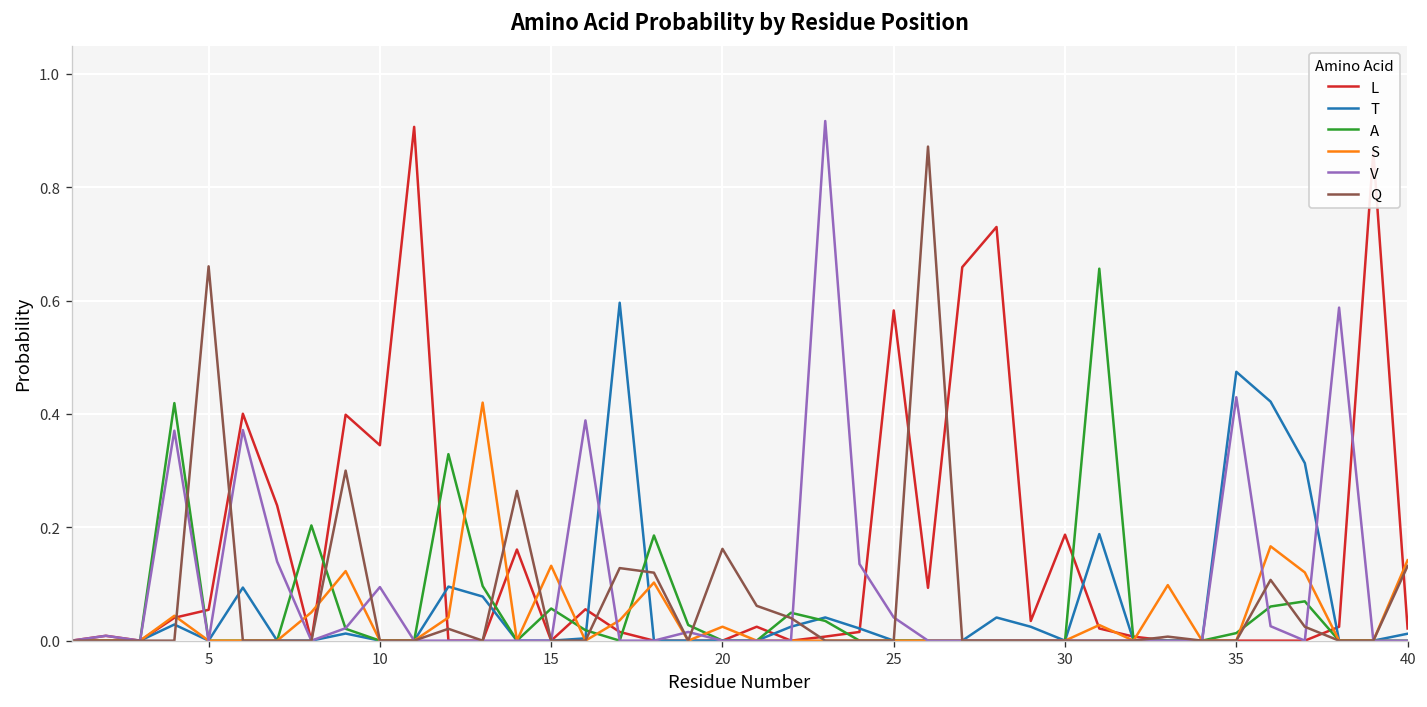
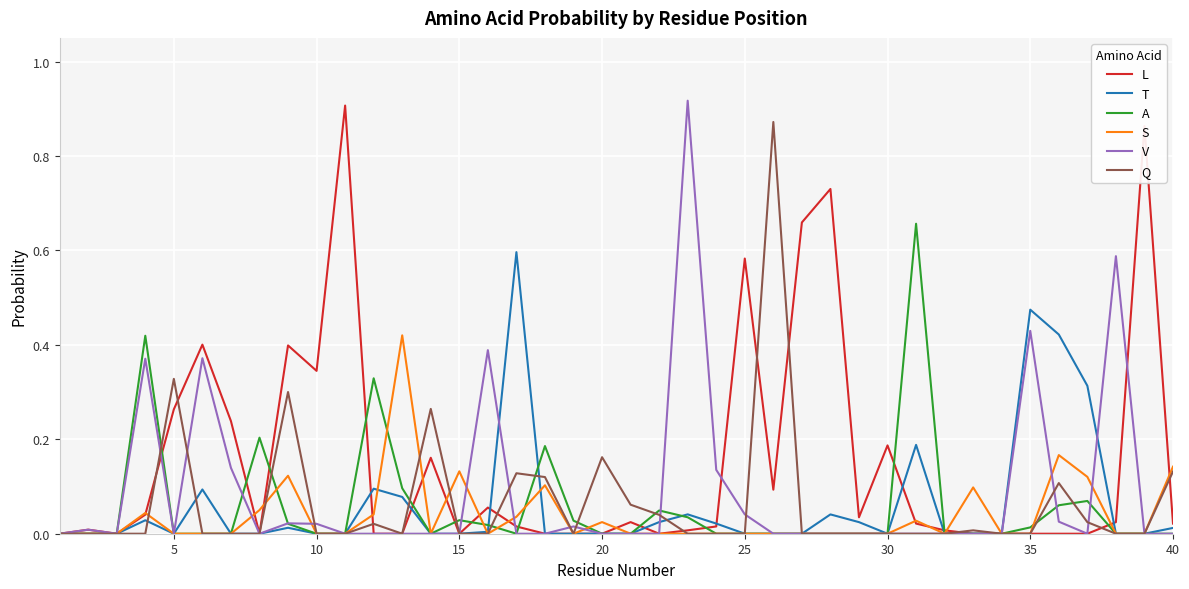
  {
    "L": {
-     "5": 0.05,
+     "5": 0.26,
      "10": 0.34,
      "25": 0.58,
      "30": 0.19,
      "40": 0.02
    },
    "T": {
      "35": 0.47,
      "40": 0.01
    },
    "A": {
-     "15": 0.06,
+     "15": 0.03,
      "35": 0.01
    },
    "S": {
      "15": 0.13,
      "20": 0.02,
      "40": 0.14
    },
    "V": {
-     "10": 0.09,
+     "10": 0.02,
      "25": 0.04,
      "35": 0.43
    },
    "Q": {
-     "5": 0.66,
+     "5": 0.33,
      "20": 0.16,
      "40": 0.13
    }
  }
